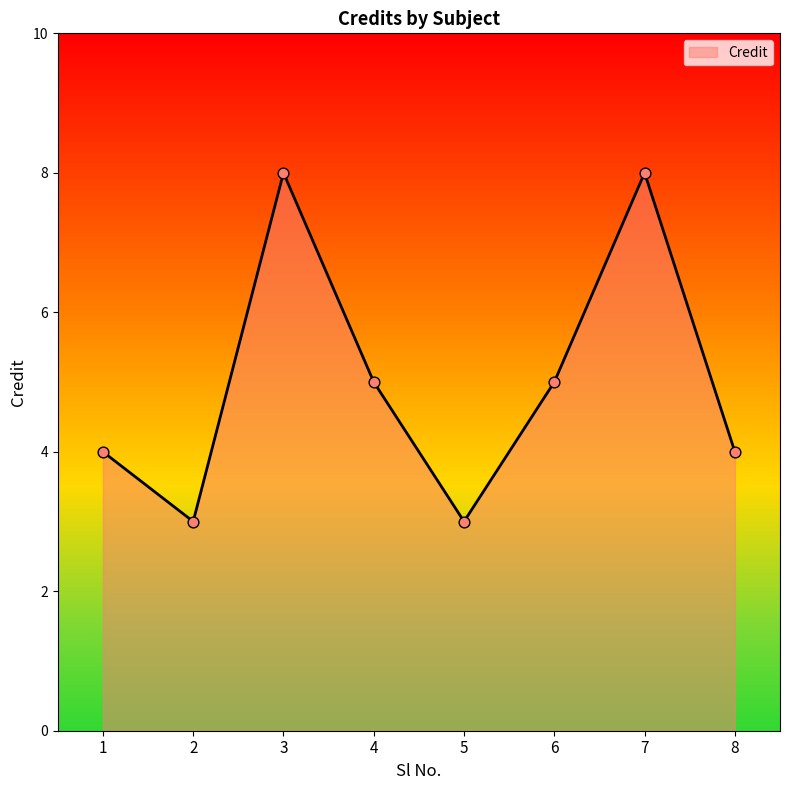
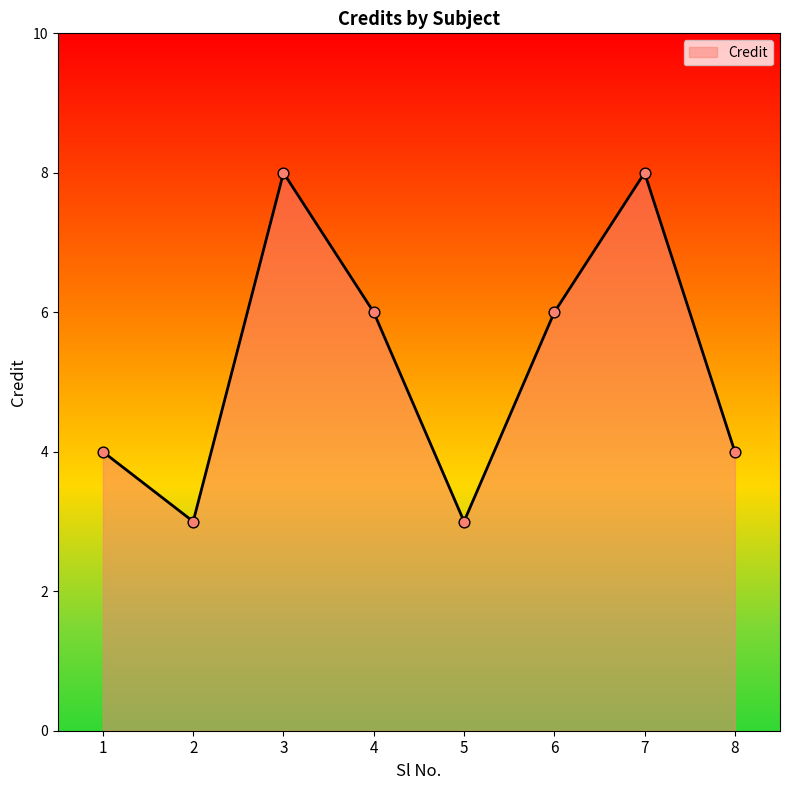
  {
    "1": 4,
    "2": 3,
    "3": 8,
-   "4": 5,
+   "4": 6,
    "5": 3,
-   "6": 5,
+   "6": 6,
    "7": 8,
    "8": 4
  }
